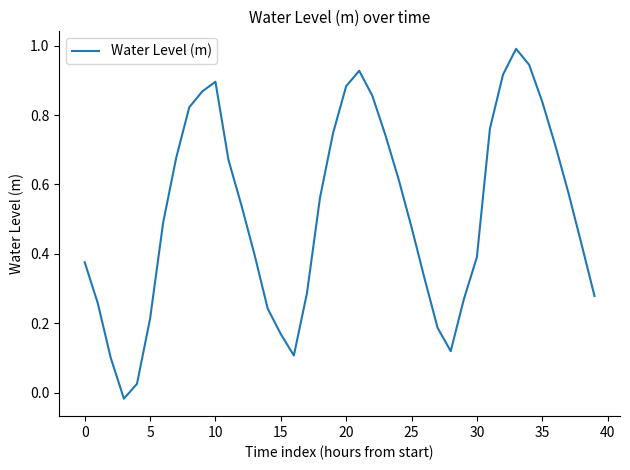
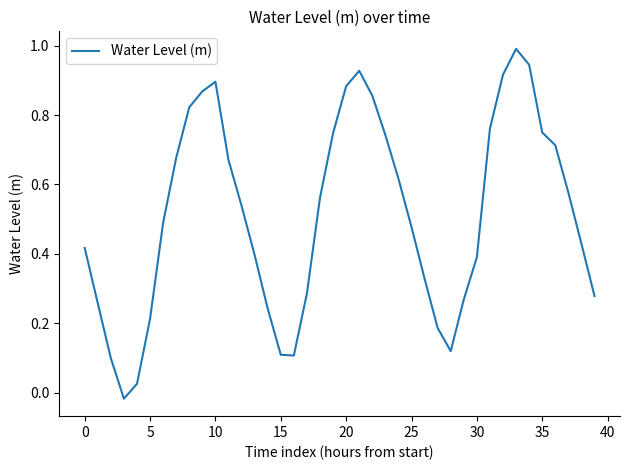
  {
-   "0": 0.38,
+   "0": 0.42,
    "5": 0.21,
    "10": 0.90,
-   "15": 0.17,
+   "15": 0.11,
    "20": 0.88,
    "25": 0.48,
    "30": 0.39,
-   "35": 0.84
+   "35": 0.75
  }
